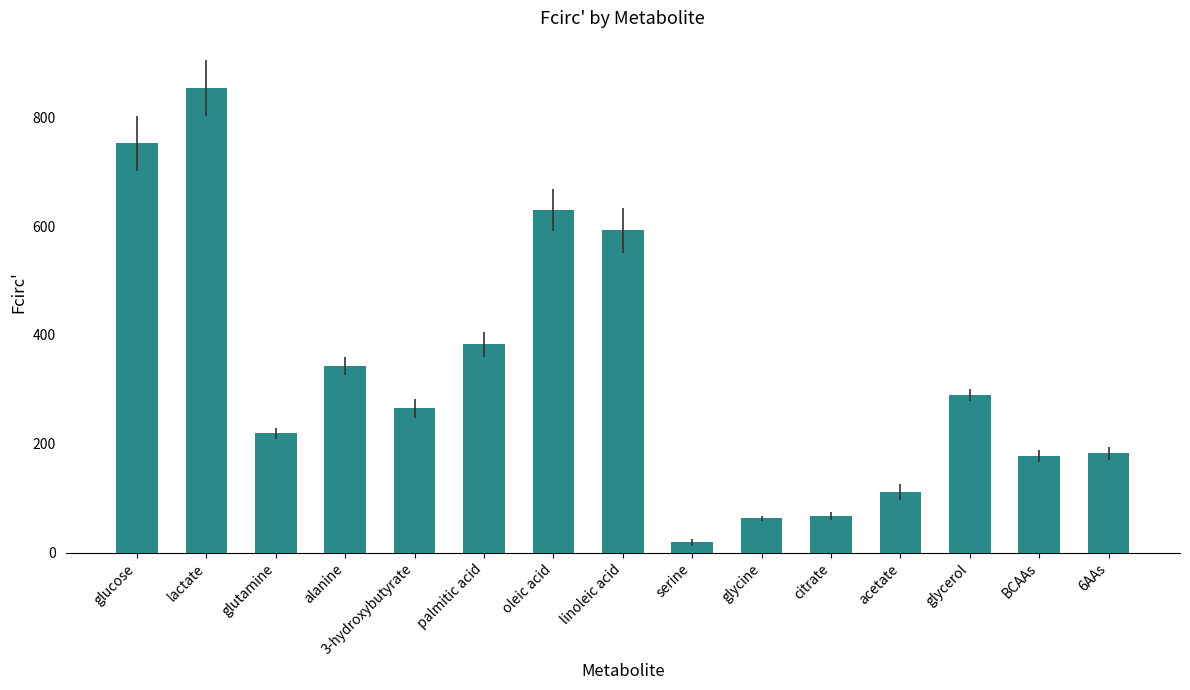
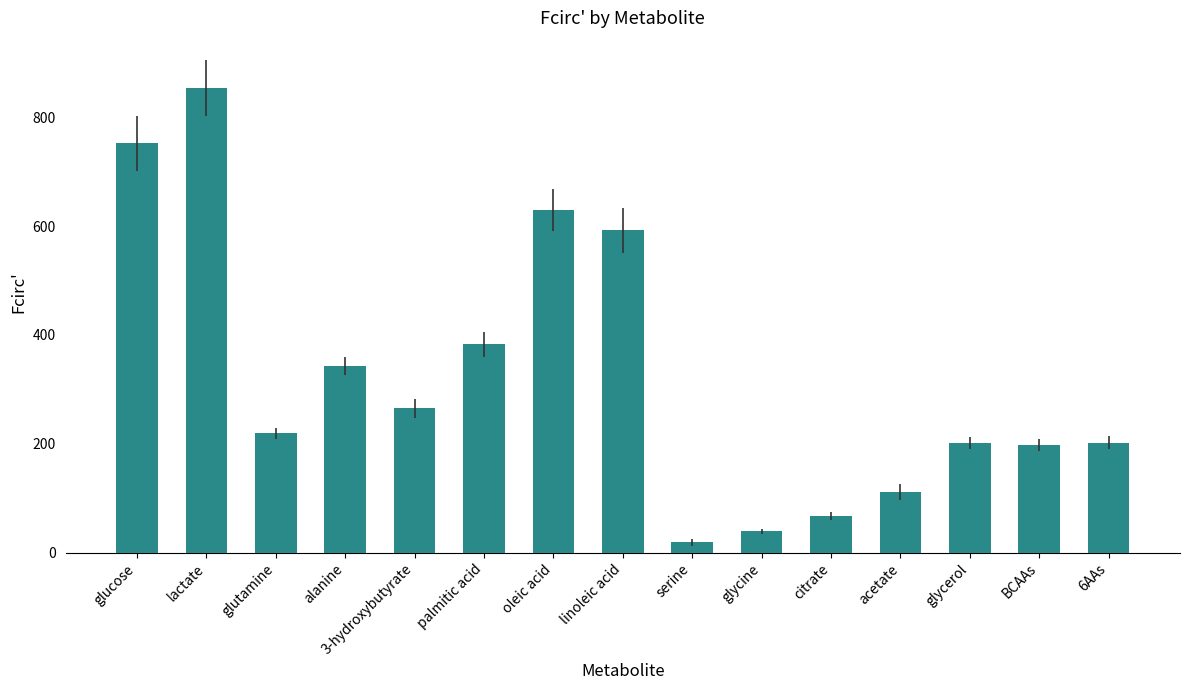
  {
    "glucose": 750,
    "lactate": 850,
    "glutamine": 220,
    "alanine": 340,
    "3-hydroxybutyrate": 270,
    "palmitic acid": 380,
    "oleic acid": 630,
    "linoleic acid": 590,
    "serine": 20,
-   "glycine": 60,
+   "glycine": 40,
    "citrate": 70,
    "acetate": 110,
-   "glycerol": 290,
-   "BCAAs": 180,
-   "6AAs": 180
+   "glycerol": 200,
+   "BCAAs": 200,
+   "6AAs": 200
  }
